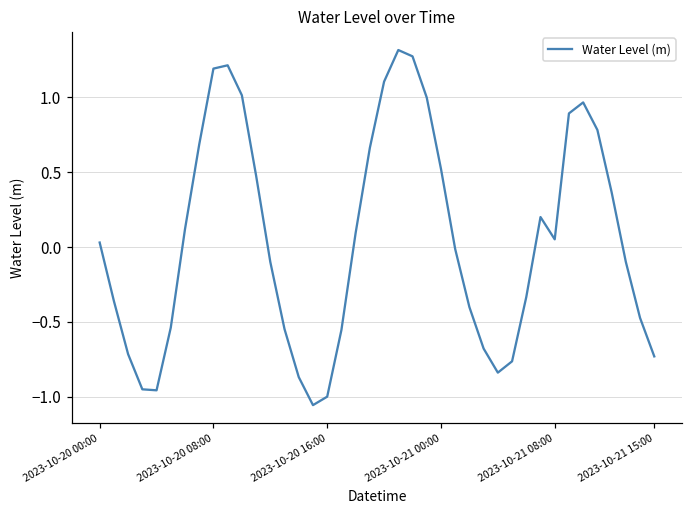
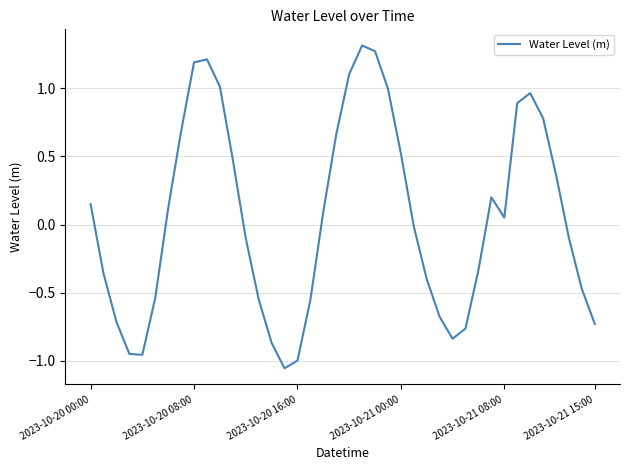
  {
-   "2023-10-20 00:00": 0.03,
+   "2023-10-20 00:00": 0.15,
    "2023-10-20 08:00": 1.19,
    "2023-10-20 16:00": -1.00,
    "2023-10-21 00:00": 0.52,
    "2023-10-21 08:00": 0.05,
    "2023-10-21 15:00": -0.73
  }
